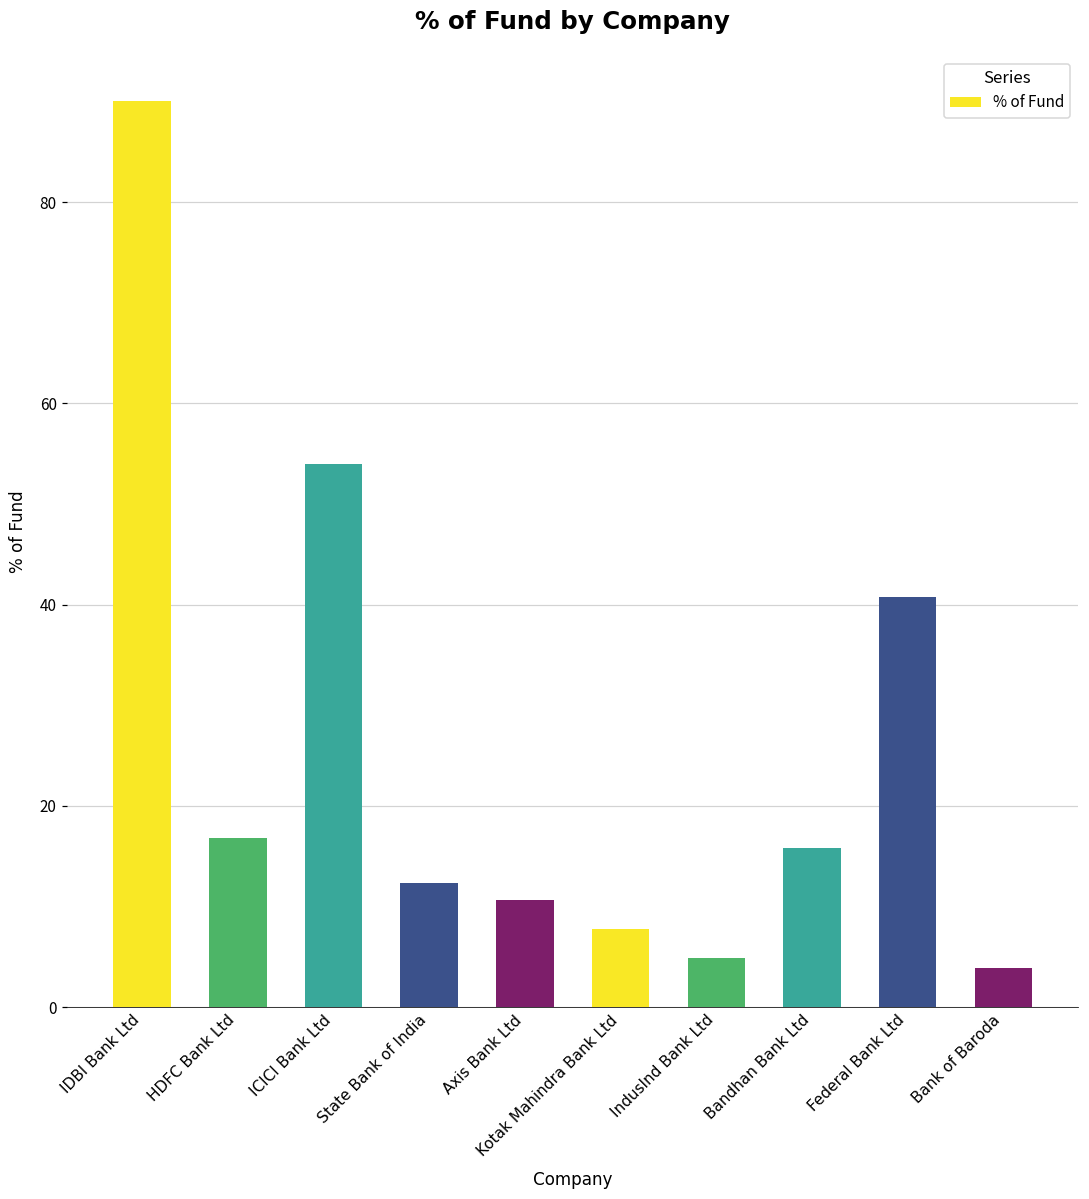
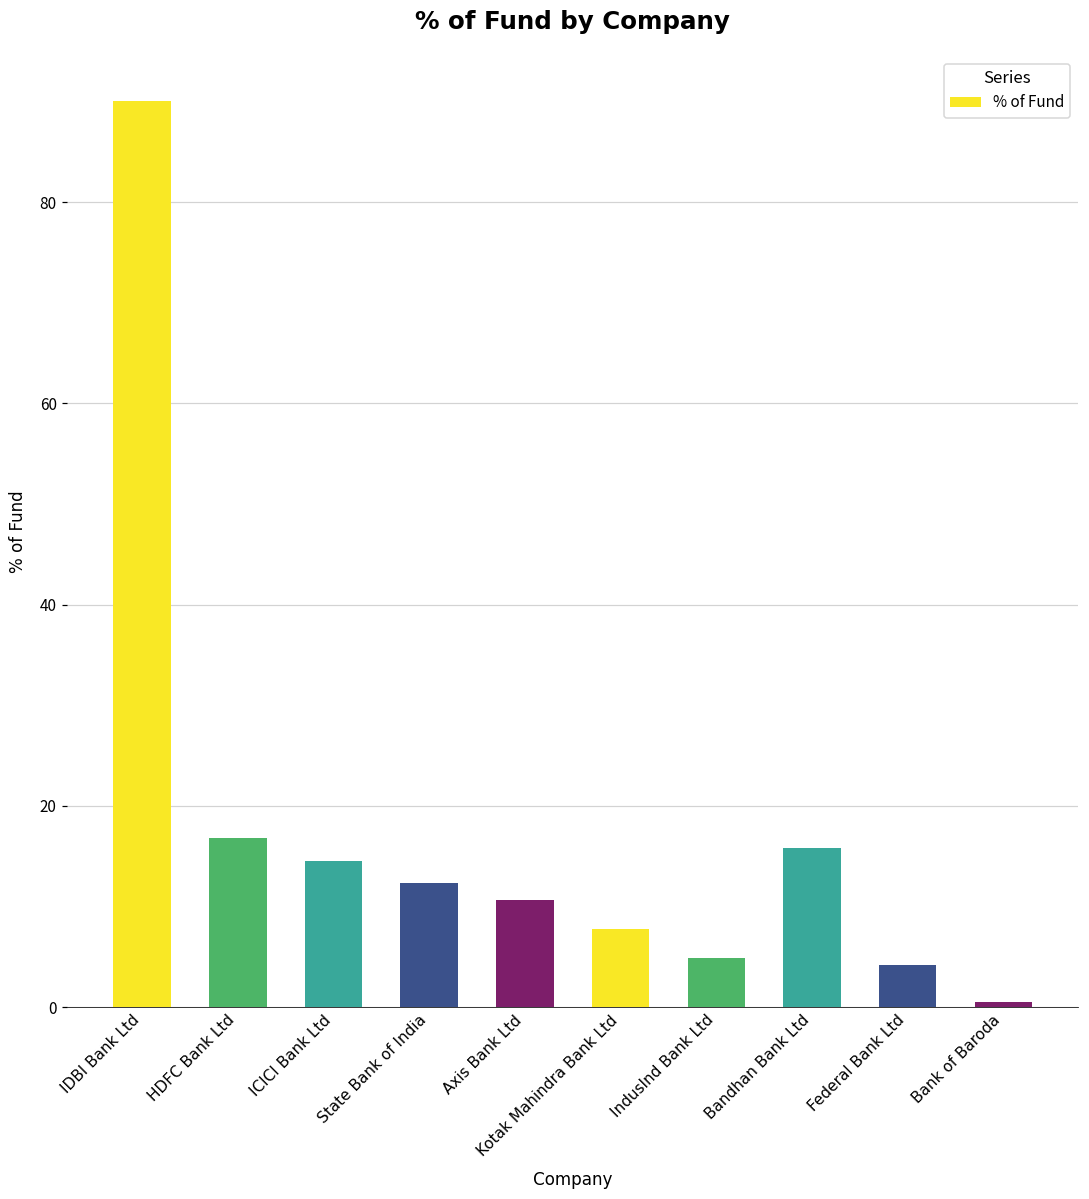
  {
    "IDBI Bank Ltd": 90,
    "HDFC Bank Ltd": 17,
-   "ICICI Bank Ltd": 54,
+   "ICICI Bank Ltd": 15,
    "State Bank of India": 12,
    "Axis Bank Ltd": 11,
    "Kotak Mahindra Bank Ltd": 8,
    "IndusInd Bank Ltd": 5,
    "Bandhan Bank Ltd": 16,
-   "Federal Bank Ltd": 41,
-   "Bank of Baroda": 4
+   "Federal Bank Ltd": 4,
+   "Bank of Baroda": 1
  }
